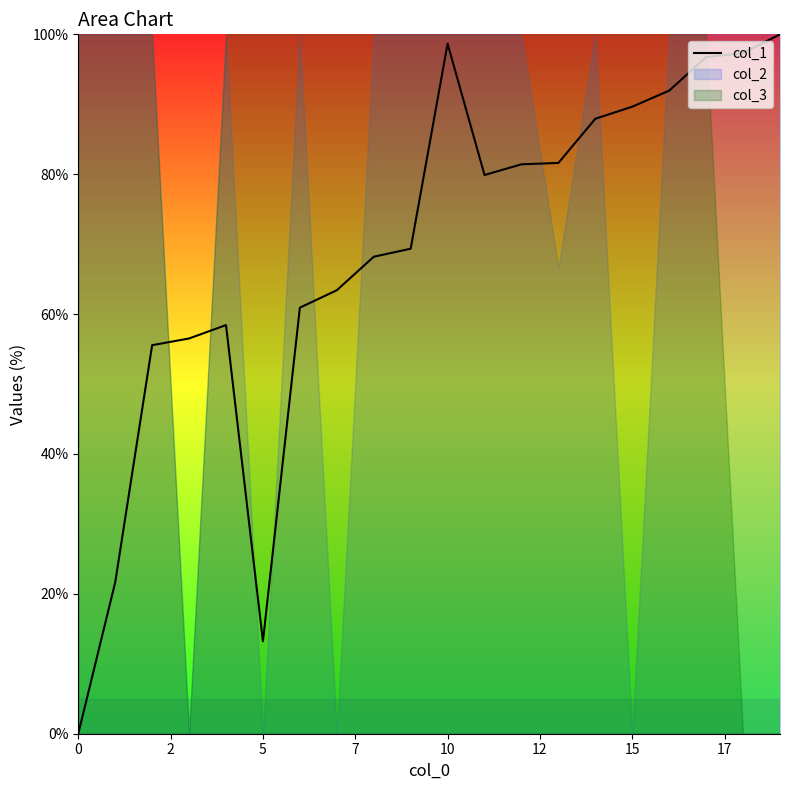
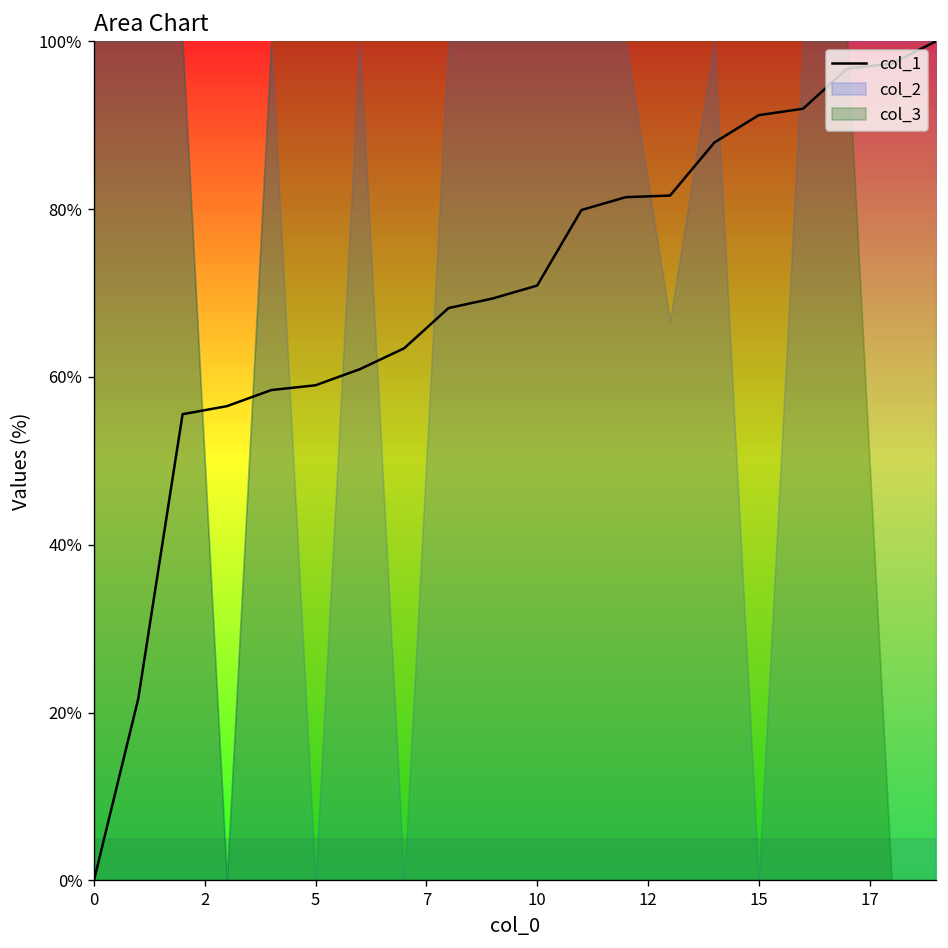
  {
    "col_1": {
-     "5": "13%",
-     "10": "99%",
-     "15": "90%"
+     "5": "59%",
+     "10": "71%",
+     "15": "91%"
    },
    "col_3": {
      "5": "100%",
      "15": "100%"
    }
  }
